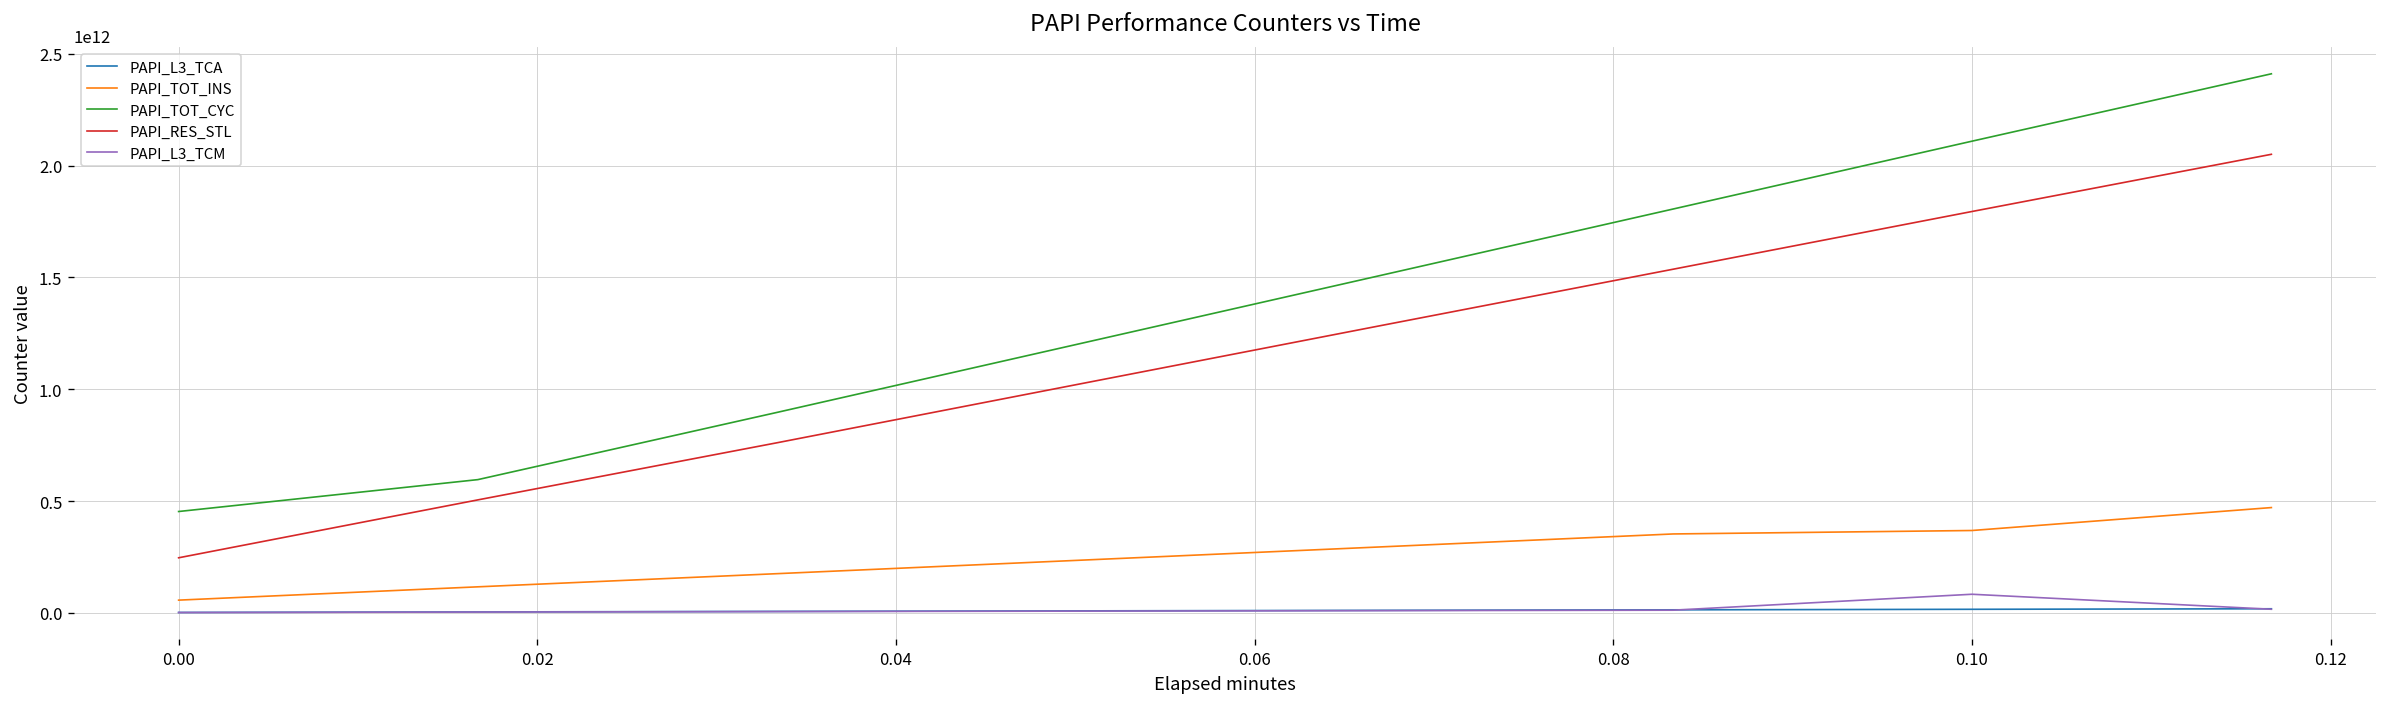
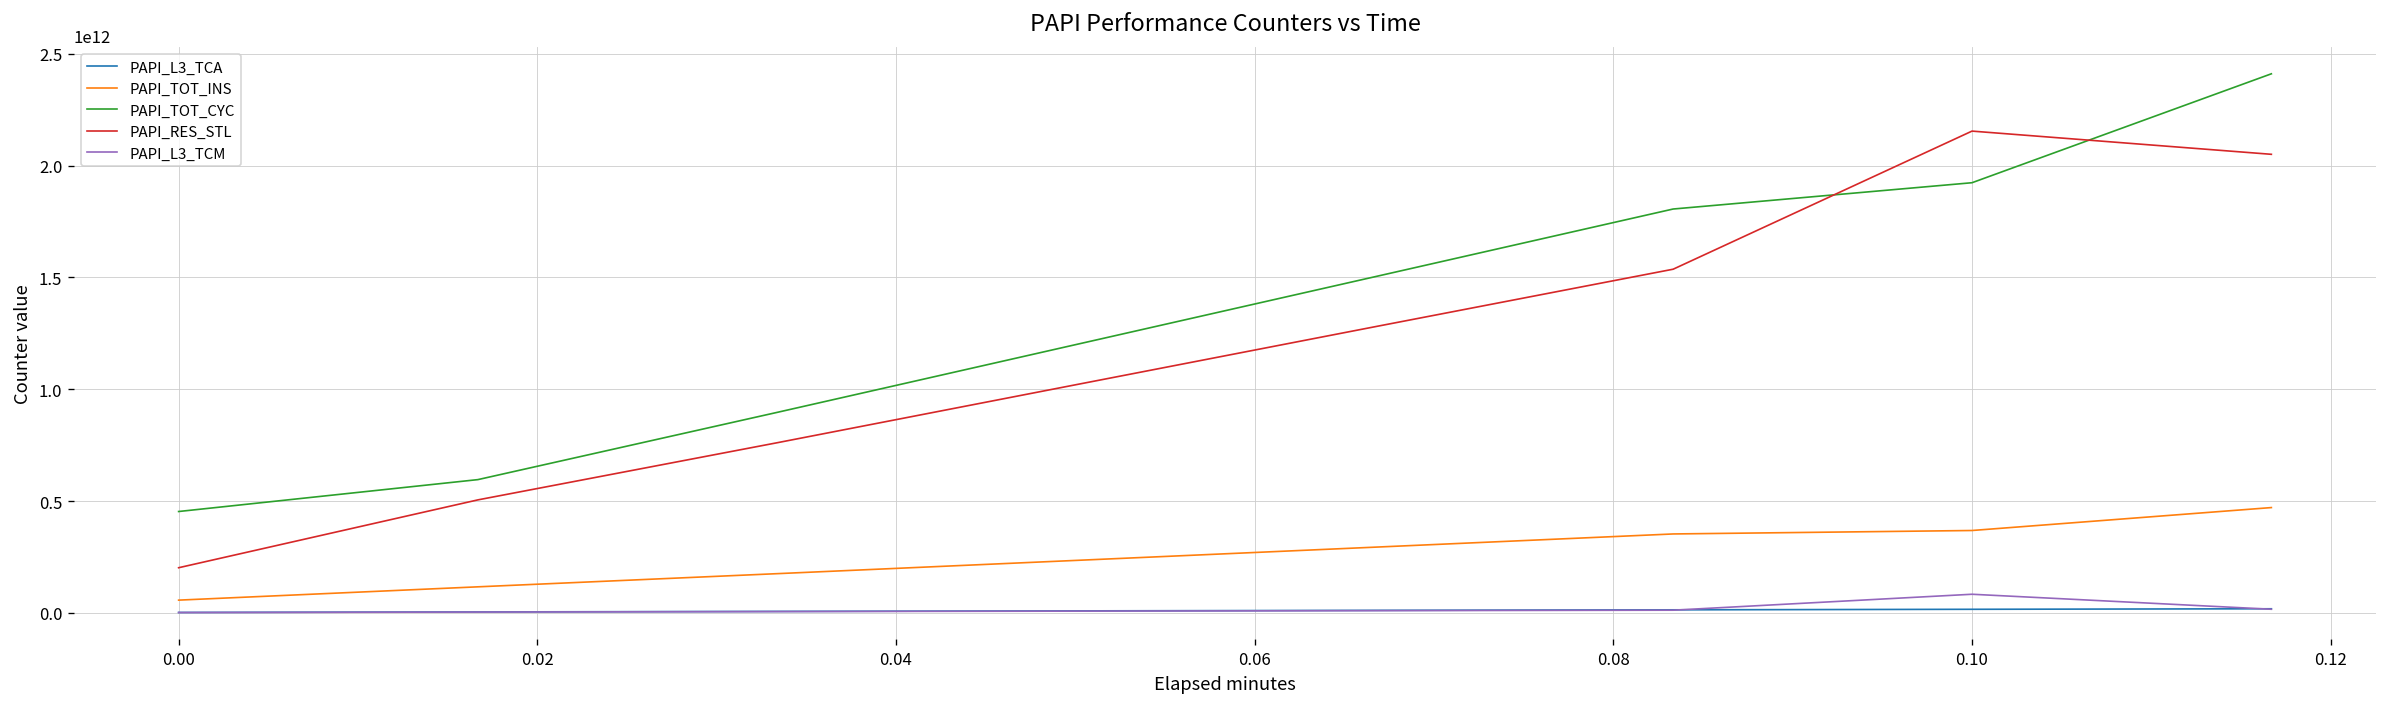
  {
    "PAPI_L3_TCA": {
      "0.10": 20000000000
    },
    "PAPI_TOT_INS": {
      "0.00": 60000000000,
      "0.10": 370000000000
    },
    "PAPI_TOT_CYC": {
      "0.00": 450000000000,
-     "0.10": 2110000000000
+     "0.10": 1920000000000
    },
    "PAPI_RES_STL": {
-     "0.00": 250000000000,
-     "0.10": 1790000000000
+     "0.00": 200000000000,
+     "0.10": 2150000000000
    },
    "PAPI_L3_TCM": {
      "0.10": 80000000000
    }
  }
